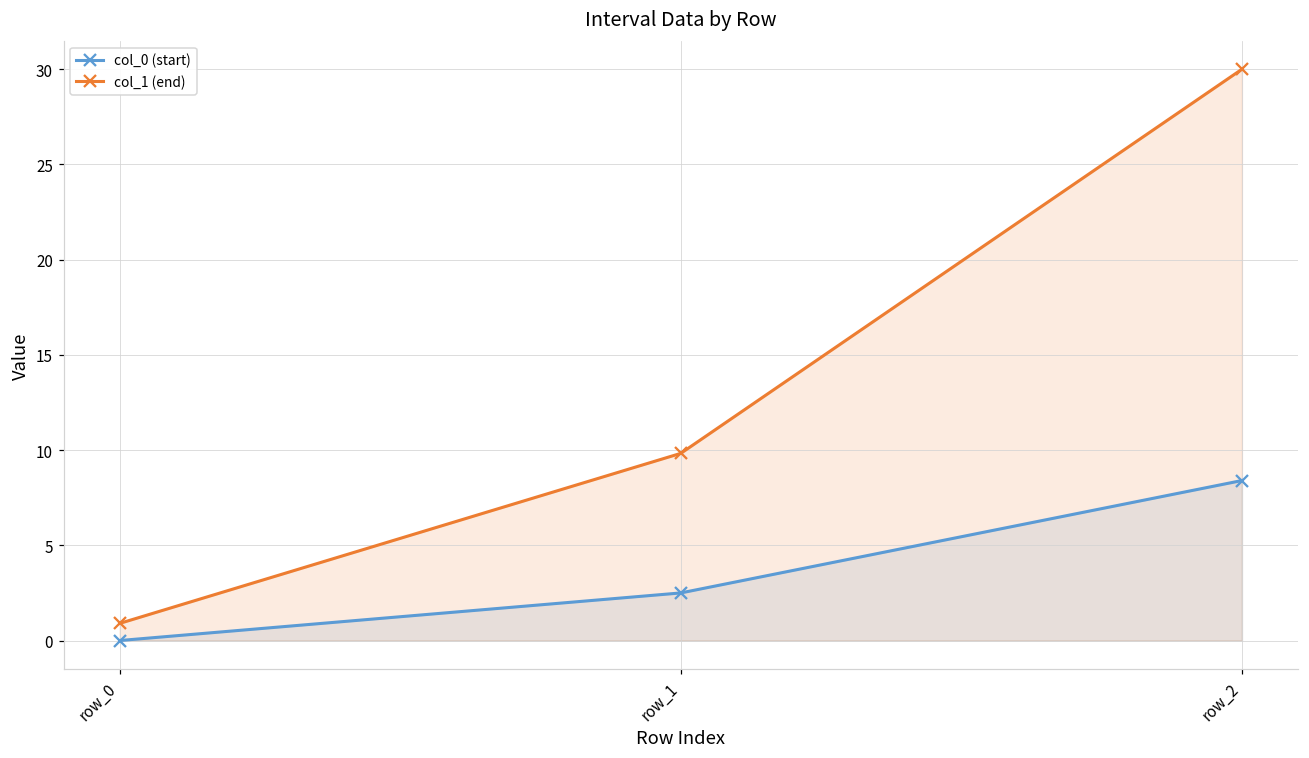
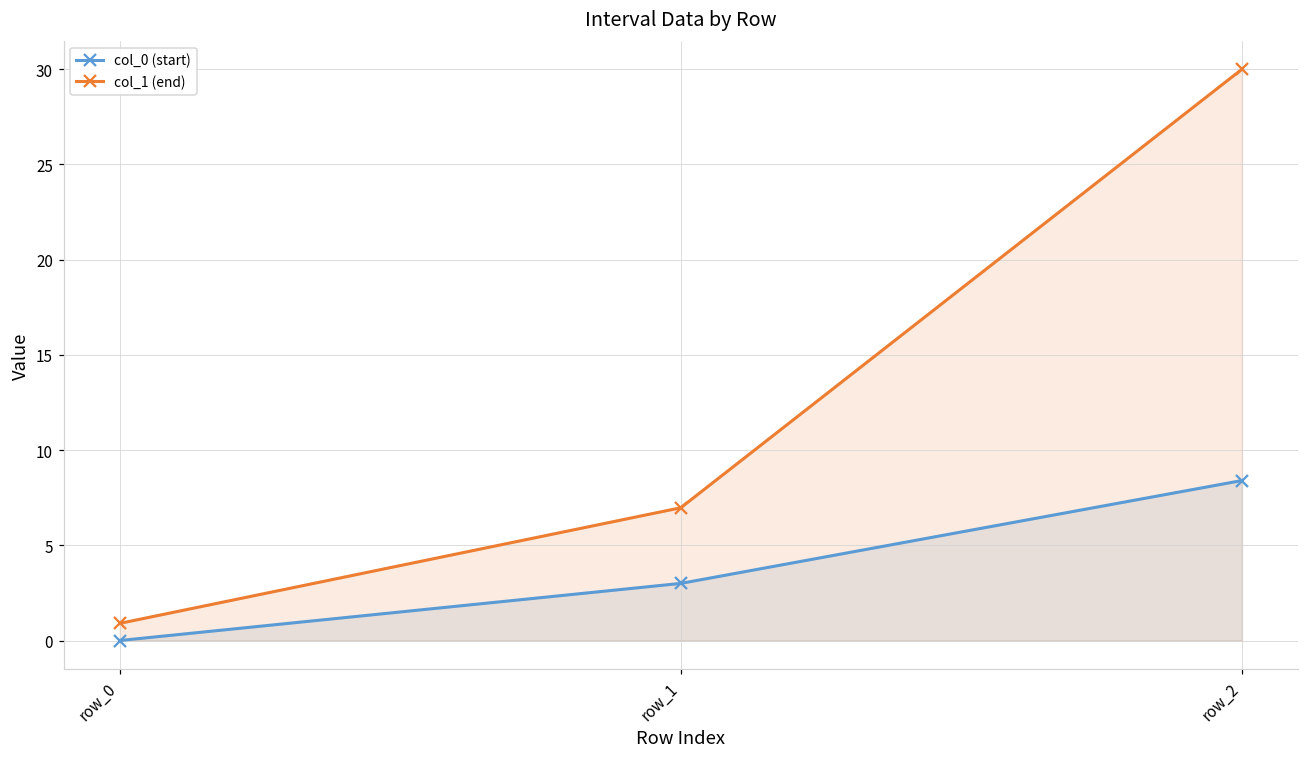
  {
    "col_0 (start)": {
      "row_0": 0.0,
-     "row_1": 2.5,
+     "row_1": 3.0,
      "row_2": 8.4
    },
    "col_1 (end)": {
      "row_0": 0.9,
-     "row_1": 9.8,
+     "row_1": 7.0,
      "row_2": 30.0
    }
  }
